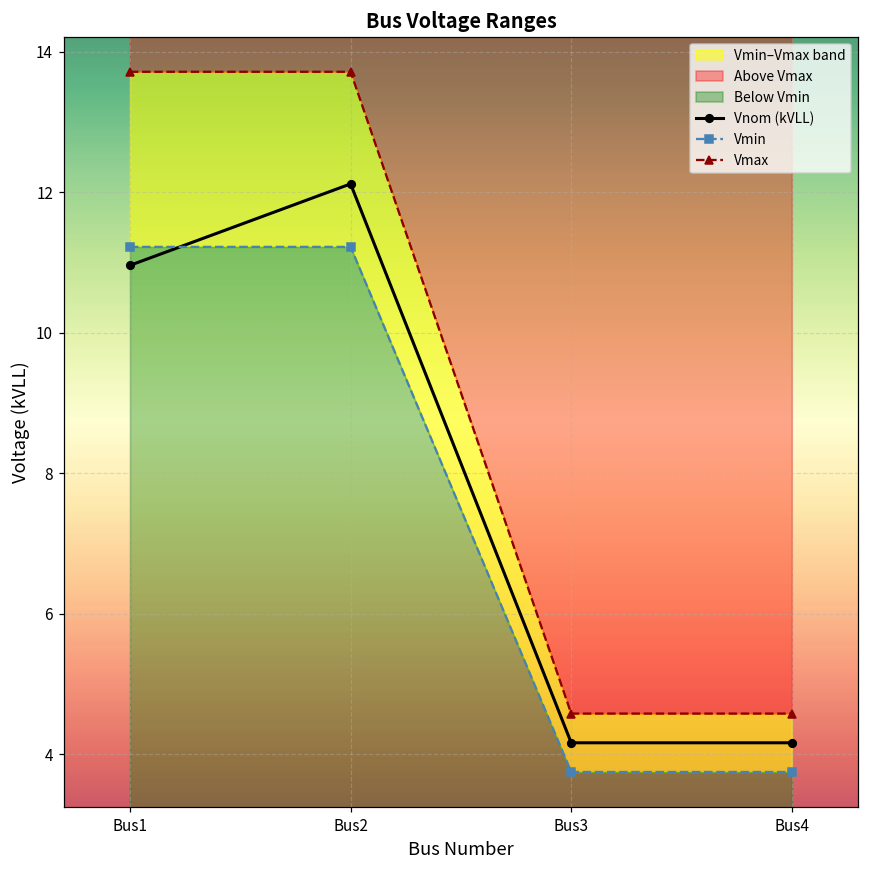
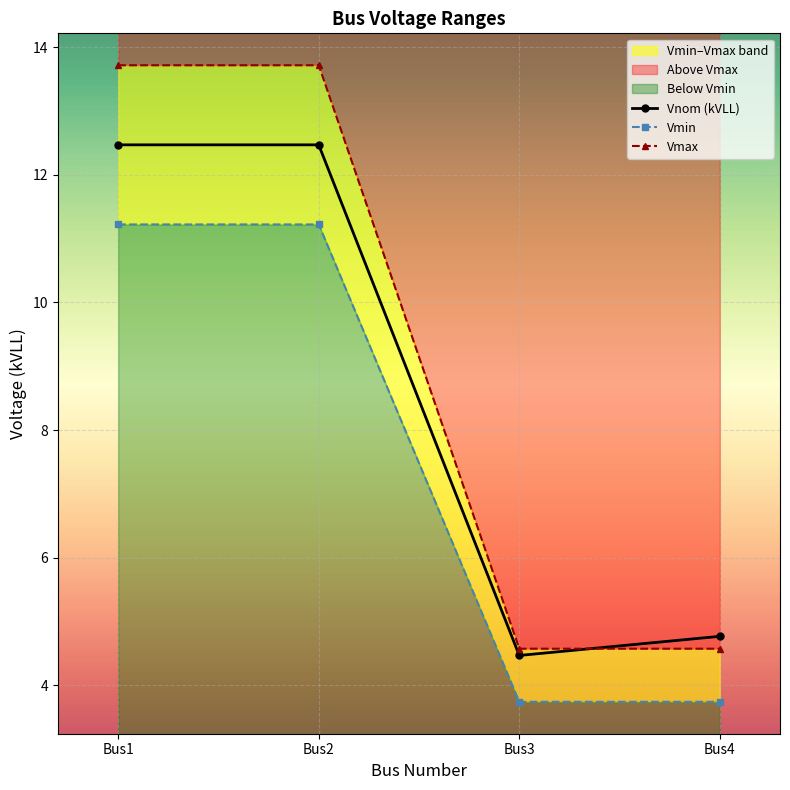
  {
    "Vnom (kVLL)": {
-     "Bus1": 11.0,
-     "Bus2": 12.1,
-     "Bus3": 4.2,
-     "Bus4": 4.2
+     "Bus1": 12.5,
+     "Bus2": 12.5,
+     "Bus3": 4.5,
+     "Bus4": 4.8
    },
    "Below Vmin": {
      "Bus1": 11.2,
      "Bus2": 11.2,
      "Bus3": 3.7,
      "Bus4": 3.7
    },
    "Vmin–Vmax band": {
      "Bus1": 13.7,
      "Bus2": 13.7,
      "Bus3": 4.6,
      "Bus4": 4.6
    }
  }
